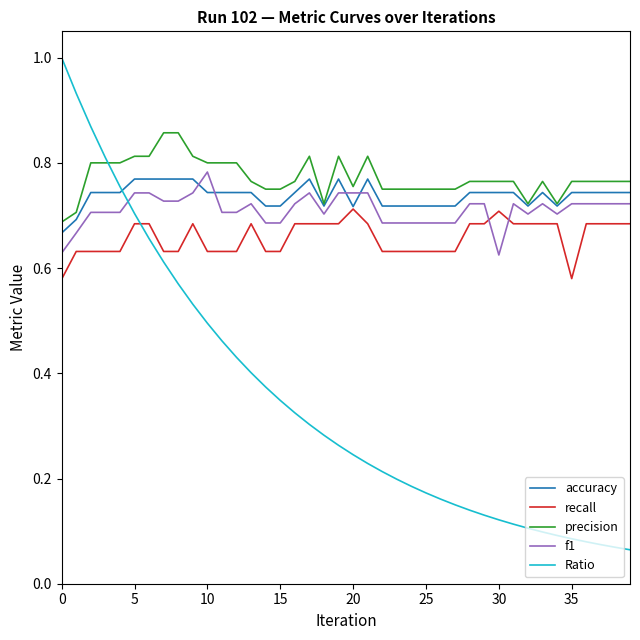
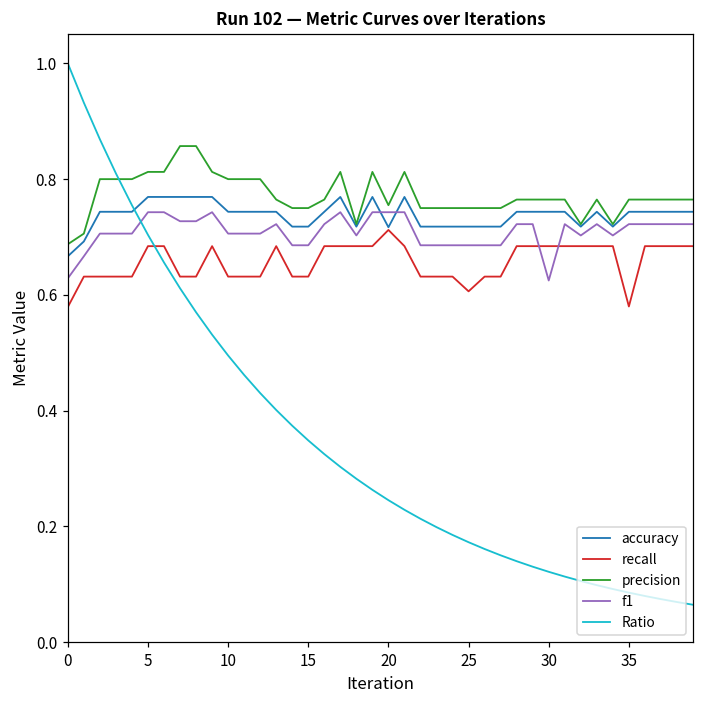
  {
    "accuracy": {
      "0": 0.67,
      "5": 0.77,
      "10": 0.74,
      "15": 0.72,
      "25": 0.72,
      "30": 0.74,
      "35": 0.74
    },
    "recall": {
      "0": 0.58,
      "5": 0.68,
      "10": 0.63,
      "15": 0.63,
-     "25": 0.63,
-     "30": 0.71,
+     "25": 0.61,
+     "30": 0.68,
      "35": 0.58
    },
    "precision": {
      "0": 0.69,
      "5": 0.81,
      "10": 0.80,
      "15": 0.75,
      "20": 0.76,
      "25": 0.75,
      "30": 0.76,
      "35": 0.76
    },
    "f1": {
      "0": 0.63,
      "5": 0.74,
-     "10": 0.78,
+     "10": 0.71,
      "15": 0.69,
      "20": 0.74,
      "25": 0.69,
      "30": 0.62,
      "35": 0.72
    },
    "Ratio": {
      "0": 1.00,
      "5": 0.70,
      "10": 0.50,
      "15": 0.35,
      "20": 0.25,
      "25": 0.17,
      "30": 0.12
    }
  }
